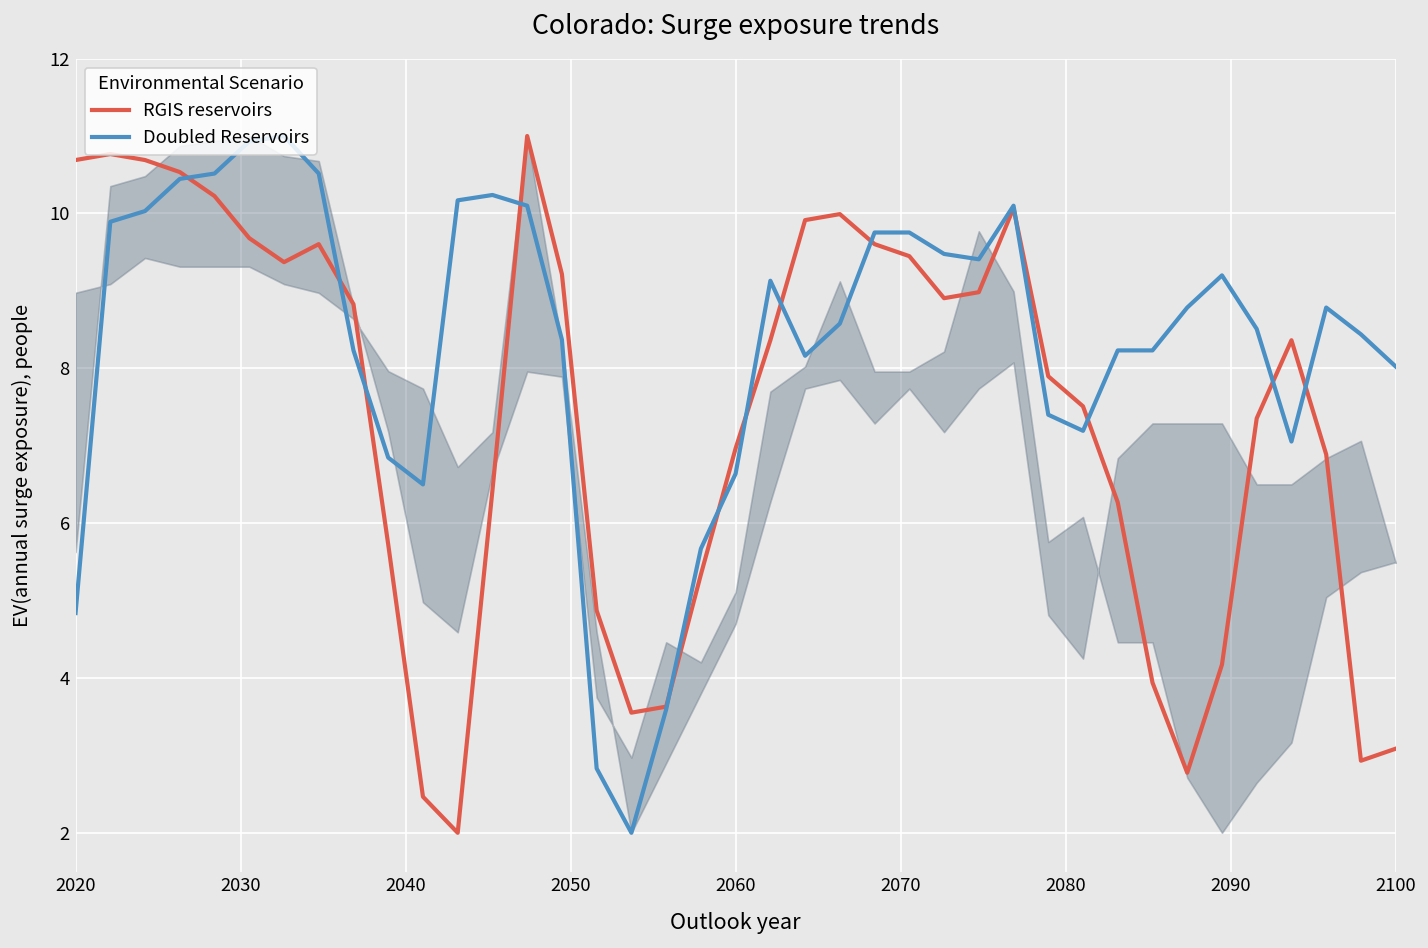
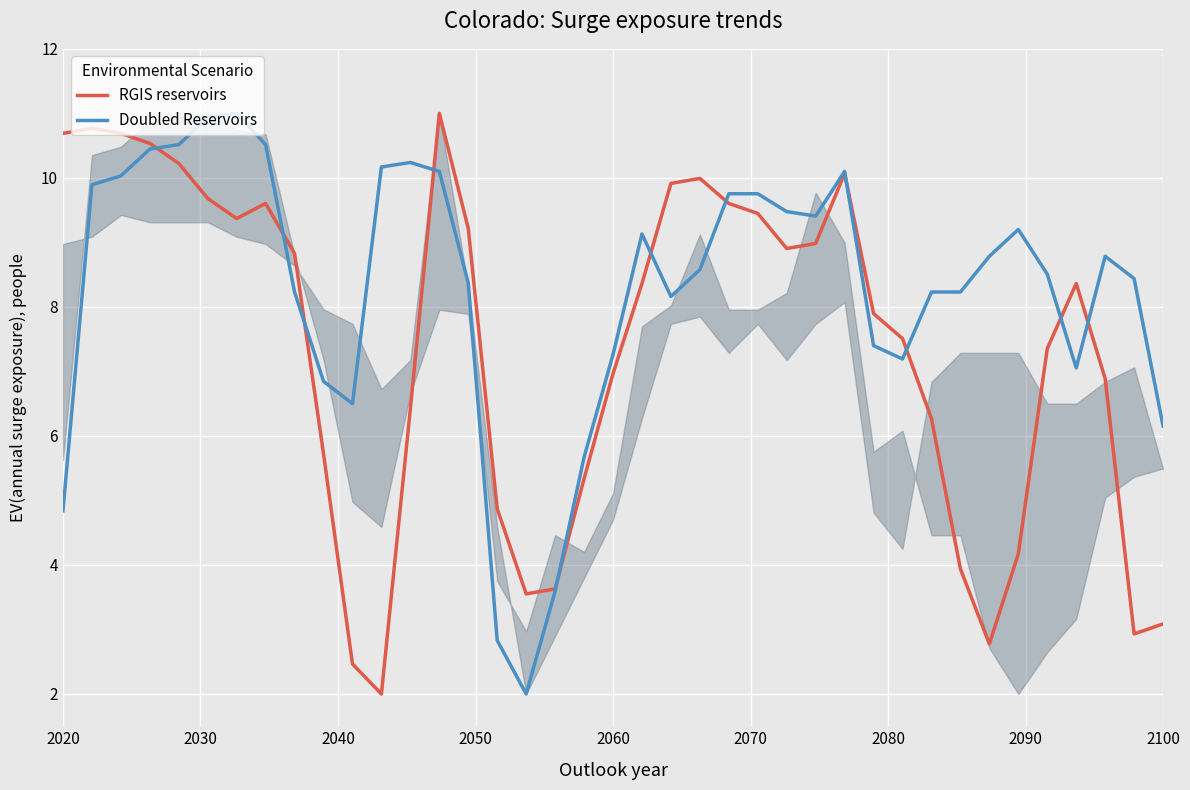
  {
    "RGIS reservoirs": {
      "2020": 10.7,
      "2060": 7.0,
      "2100": 3.1
    },
    "Doubled Reservoirs": {
      "2020": 4.8,
-     "2060": 6.6,
-     "2100": 8.0
+     "2060": 7.3,
+     "2100": 6.2
    }
  }
